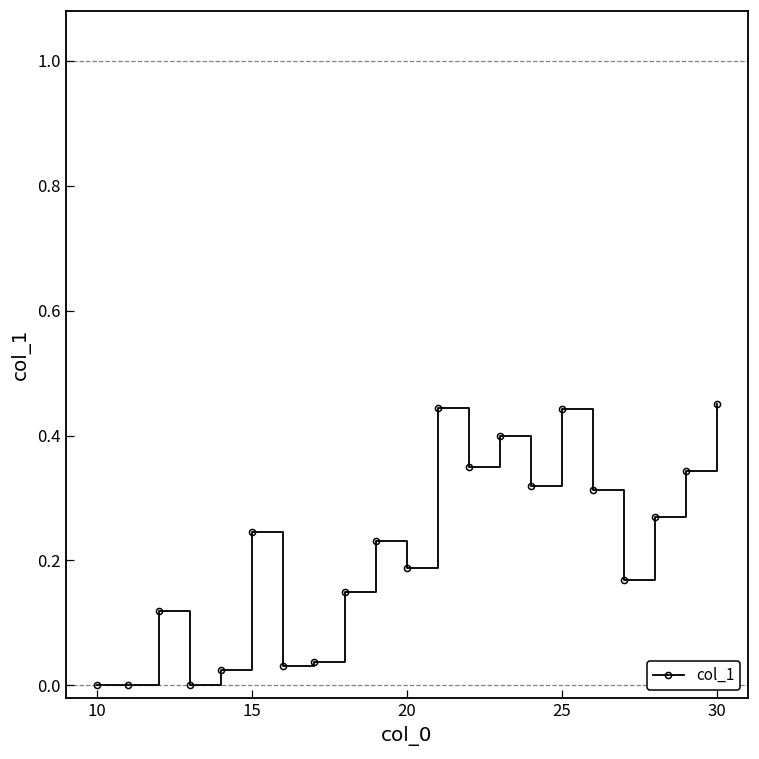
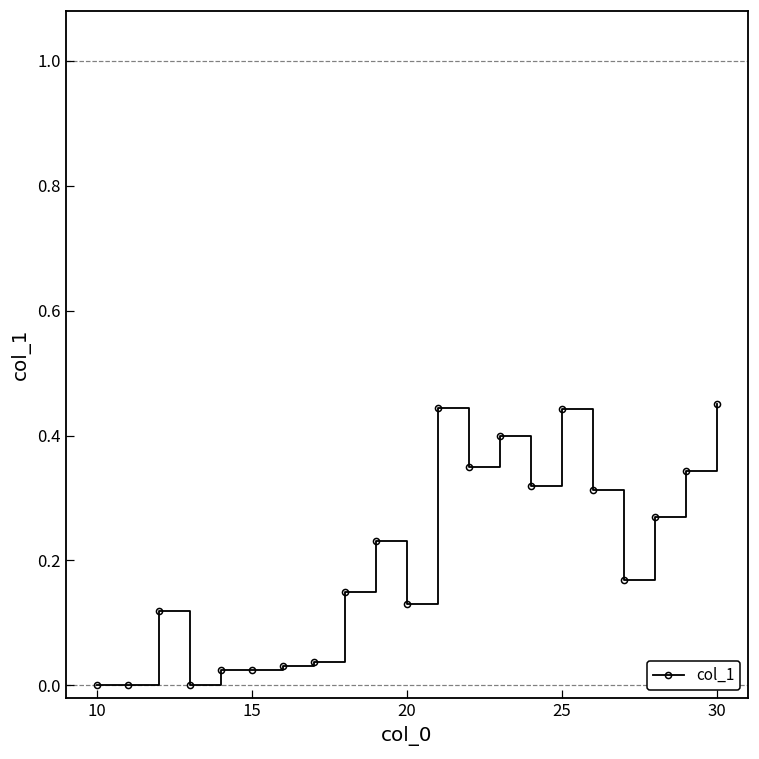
  {
    "10": 0.00,
-   "15": 0.25,
-   "20": 0.19,
+   "15": 0.03,
+   "20": 0.13,
    "25": 0.44,
    "30": 0.45
  }
